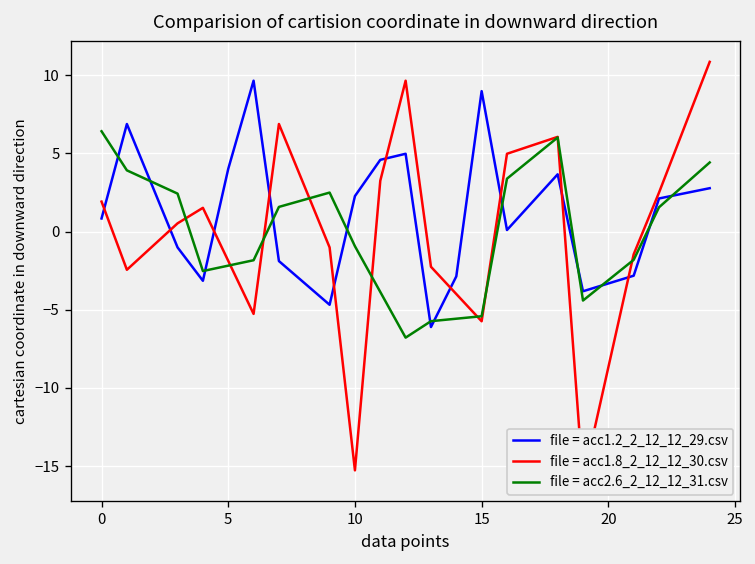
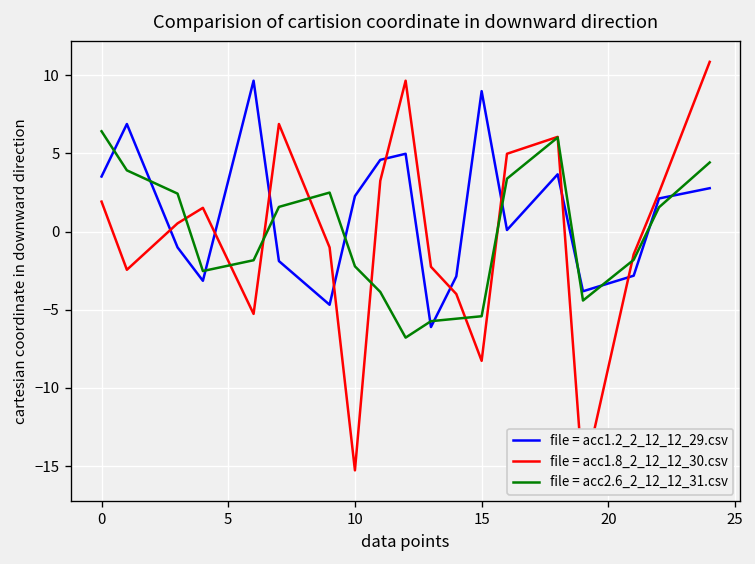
  {
    "file = acc1.2_2_12_12_29.csv": {
-     "0": 0.8,
-     "5": 4.0,
+     "0": 3.5,
+     "5": 3.3,
      "10": 2.3,
      "15": 9.0,
      "20": -3.3
    },
    "file = acc1.8_2_12_12_30.csv": {
      "0": 1.9,
      "5": -1.9,
      "10": -15.3,
-     "15": -5.7,
+     "15": -8.3,
      "20": -8.7
    },
    "file = acc2.6_2_12_12_31.csv": {
      "0": 6.4,
      "5": -2.2,
-     "10": -0.9,
+     "10": -2.2,
      "15": -5.4,
      "20": -3.1
    }
  }
